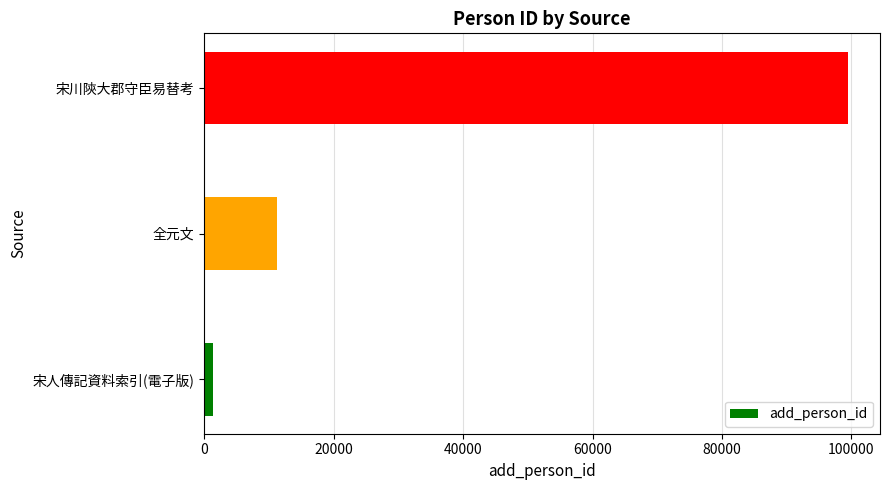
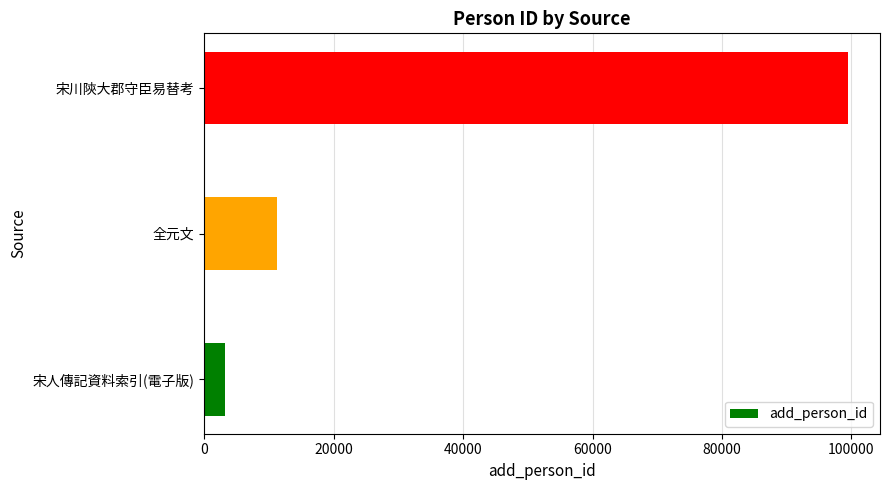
  {
    "宋川陝大郡守臣易替考": 99000,
    "全元文": 11000,
-   "宋人傳記資料索引(電子版)": 1000
+   "宋人傳記資料索引(電子版)": 3000
  }
